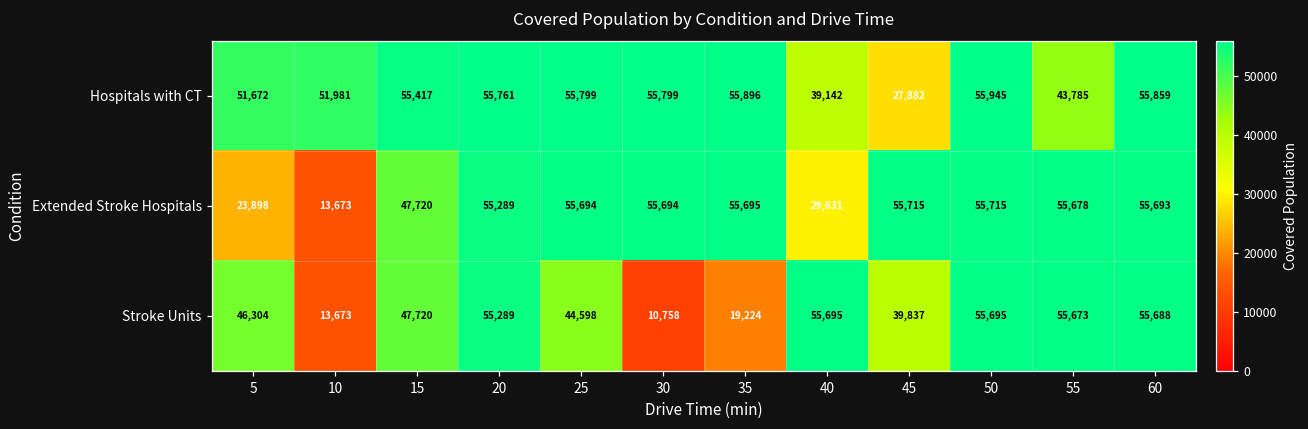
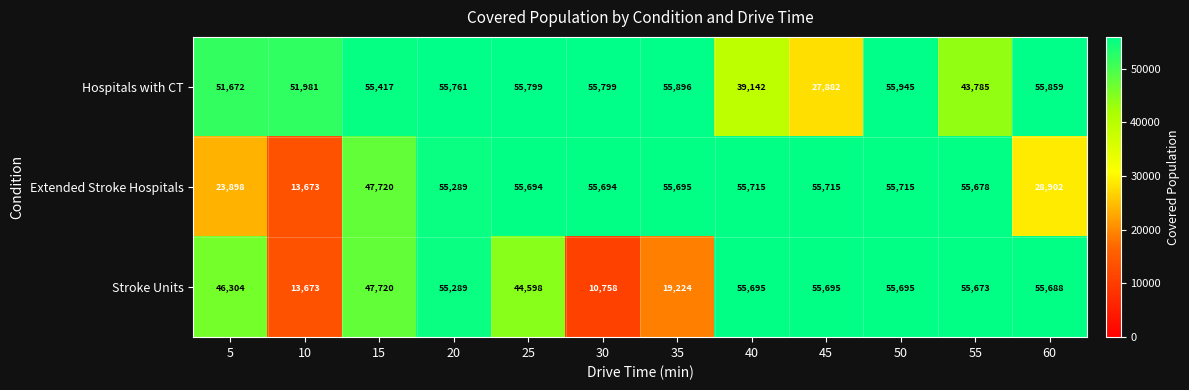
  {
    "Hospitals with CT": {
      "5": "51,672",
      "10": "51,981",
      "15": "55,417",
      "20": "55,761",
      "25": "55,799",
      "30": "55,799",
      "35": "55,896",
      "40": "39,142",
      "45": "27,882",
      "50": "55,945",
      "55": "43,785",
      "60": "55,859"
    },
    "Extended Stroke Hospitals": {
      "5": "23,898",
      "10": "13,673",
      "15": "47,720",
      "20": "55,289",
      "25": "55,694",
      "30": "55,694",
      "35": "55,695",
-     "40": "29,631",
+     "40": "55,715",
      "45": "55,715",
      "50": "55,715",
      "55": "55,678",
-     "60": "55,693"
+     "60": "28,902"
    },
    "Stroke Units": {
      "5": "46,304",
      "10": "13,673",
      "15": "47,720",
      "20": "55,289",
      "25": "44,598",
      "30": "10,758",
      "35": "19,224",
      "40": "55,695",
-     "45": "39,837",
+     "45": "55,695",
      "50": "55,695",
      "55": "55,673",
      "60": "55,688"
    }
  }
